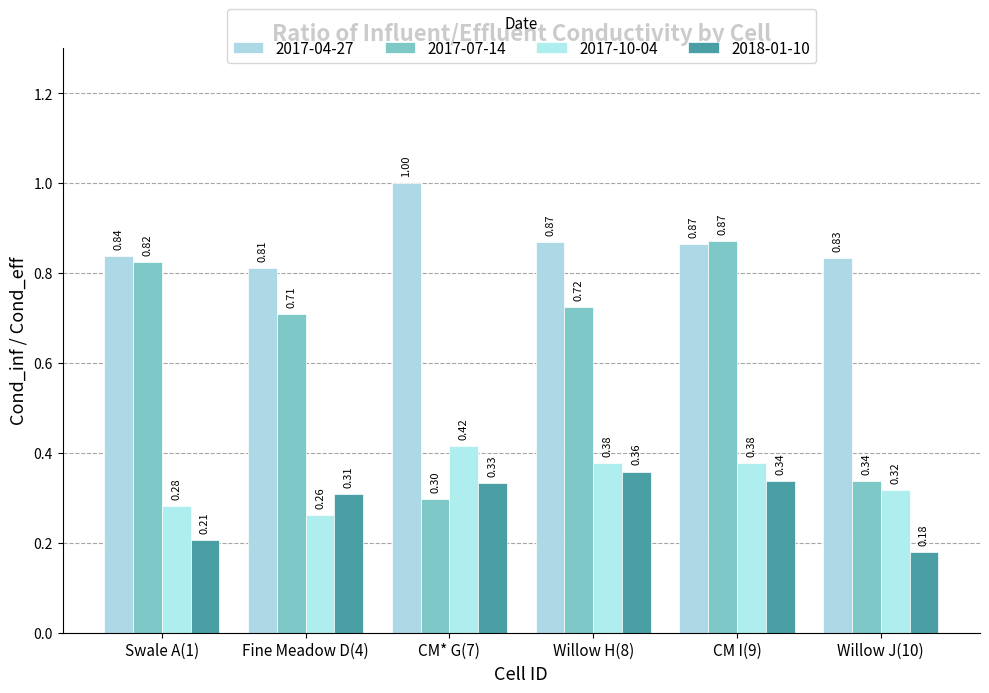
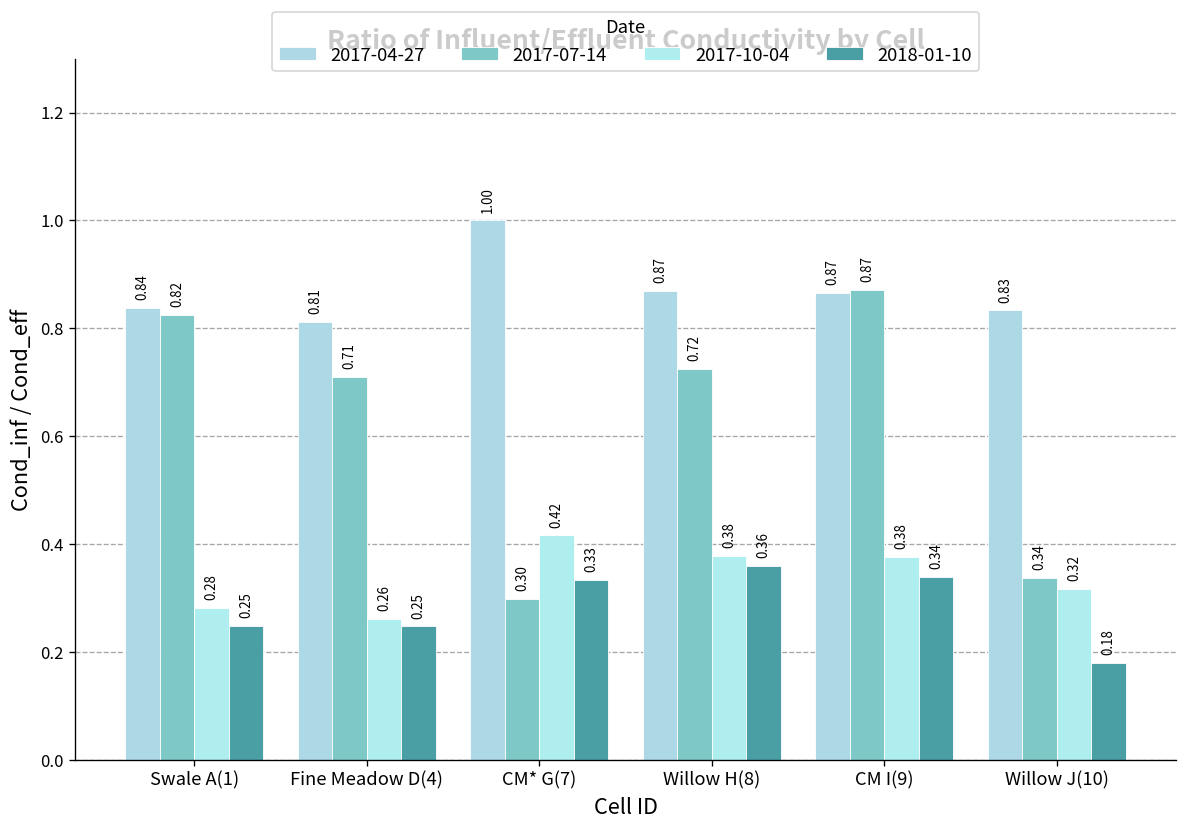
  {
    "2018-01-10": {
-     "Swale A(1)": 0.21,
-     "Fine Meadow D(4)": 0.31,
+     "Swale A(1)": 0.25,
+     "Fine Meadow D(4)": 0.25,
      "CM* G(7)": 0.33,
      "Willow H(8)": 0.36,
      "CM I(9)": 0.34,
      "Willow J(10)": 0.18
    }
  }
